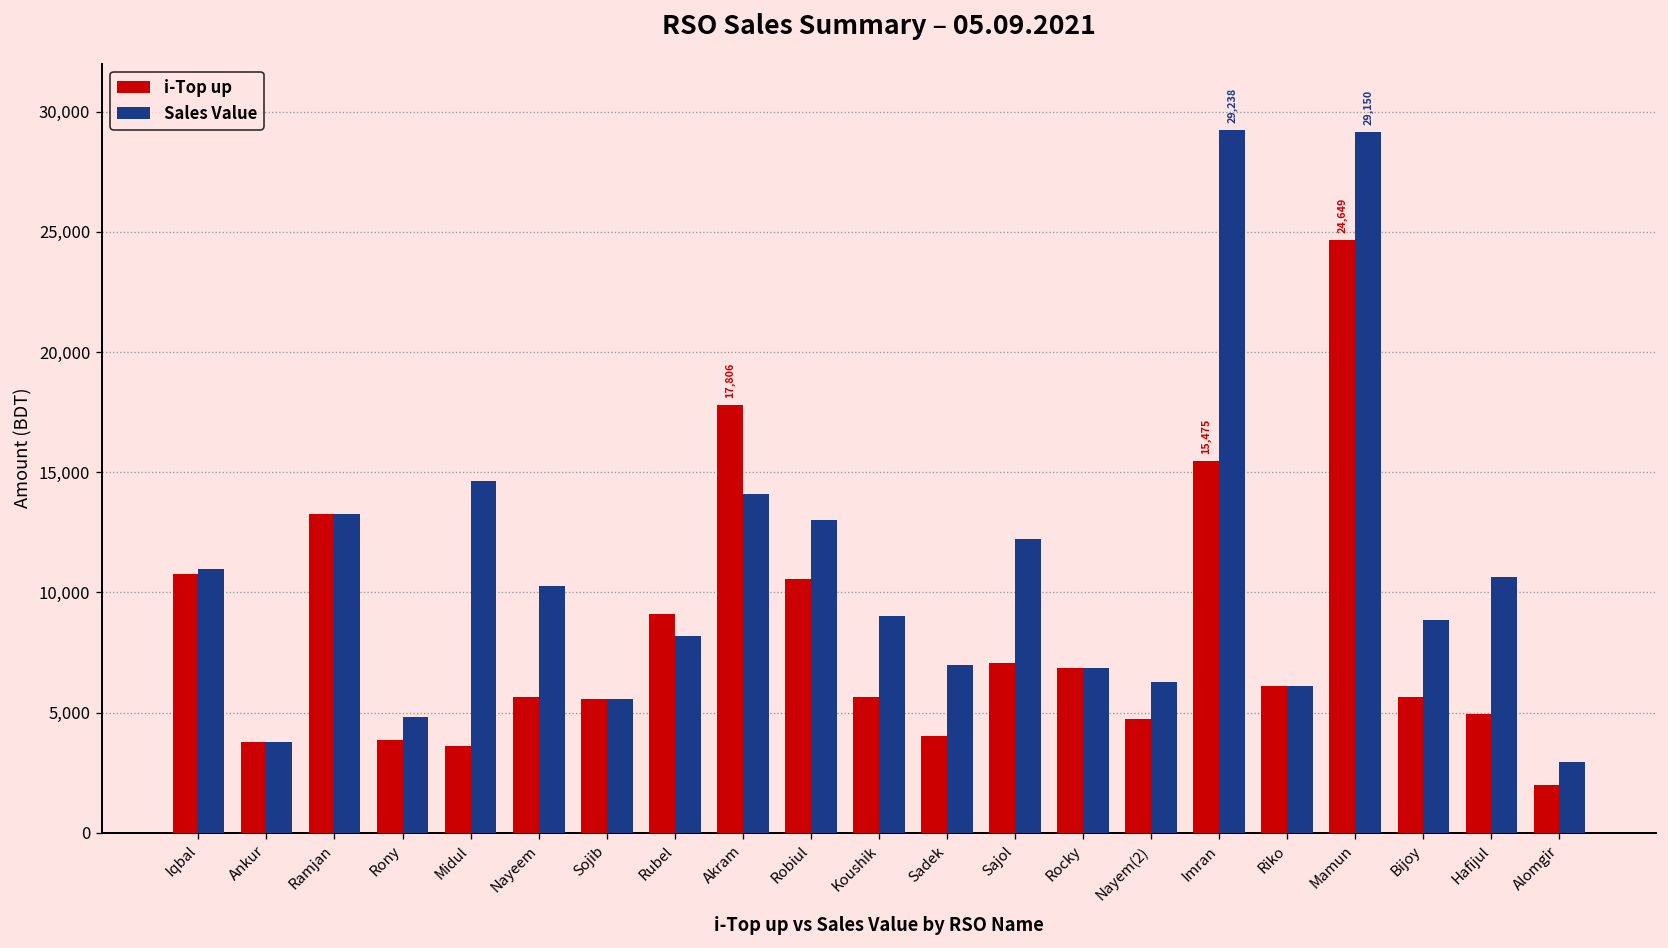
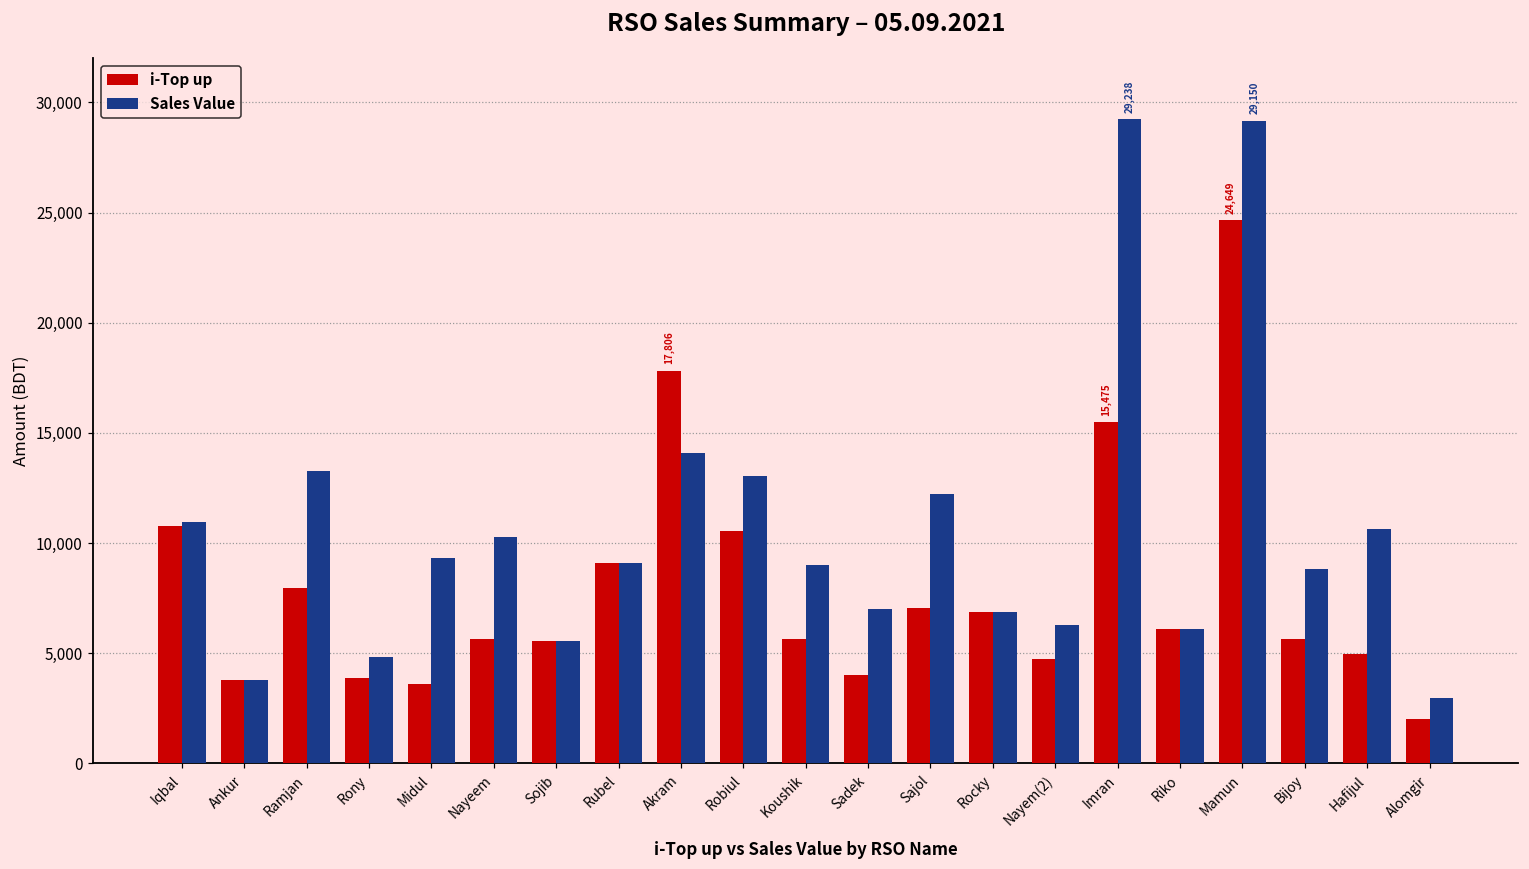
  {
    "i-Top up": {
      "Iqbal": "10,800",
      "Ankur": "3,800",
-     "Ramjan": "13,300",
+     "Ramjan": "7,900",
      "Rony": "3,900",
      "Midul": "3,600",
      "Nayeem": "5,600",
      "Sojib": "5,600",
      "Rubel": "9,100",
      "Robiul": "10,500",
      "Koushik": "5,600",
      "Sadek": "4,000",
      "Sajol": "7,100",
      "Rocky": "6,900",
      "Nayem(2)": "4,700",
      "Riko": "6,100",
      "Bijoy": "5,700",
      "Hafijul": "4,900",
      "Alomgir": "2,000"
    },
    "Sales Value": {
      "Iqbal": "11,000",
      "Ankur": "3,800",
      "Ramjan": "13,300",
      "Rony": "4,800",
-     "Midul": "14,600",
+     "Midul": "9,300",
      "Nayeem": "10,300",
      "Sojib": "5,600",
-     "Rubel": "8,200",
+     "Rubel": "9,100",
      "Akram": "14,100",
      "Robiul": "13,000",
      "Koushik": "9,000",
      "Sadek": "7,000",
      "Sajol": "12,200",
      "Rocky": "6,900",
      "Nayem(2)": "6,300",
      "Riko": "6,100",
      "Bijoy": "8,800",
      "Hafijul": "10,600",
      "Alomgir": "3,000"
    }
  }
